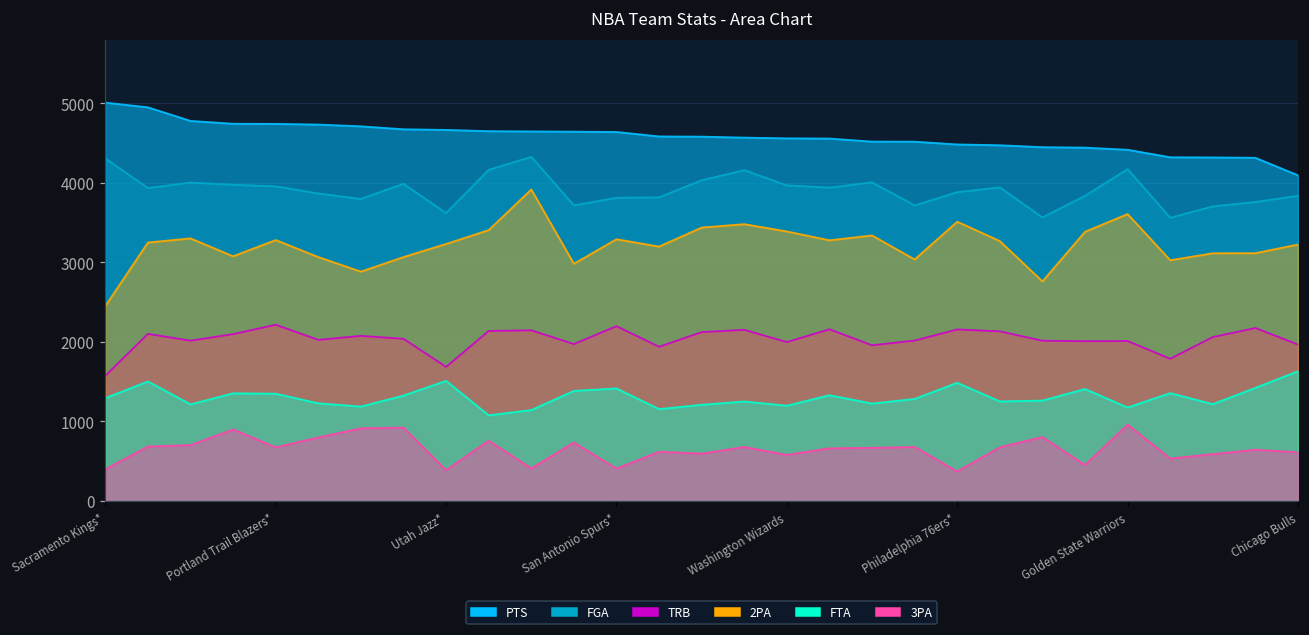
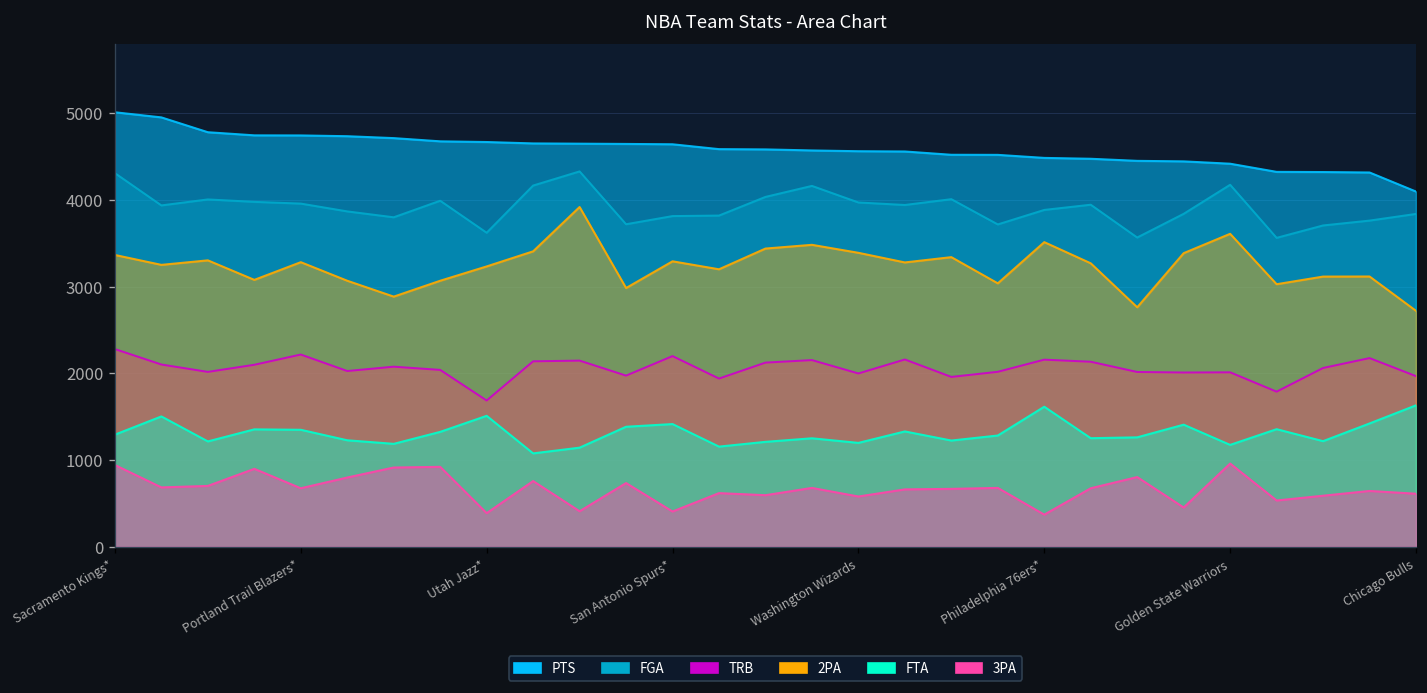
  {
    "TRB": {
-     "Sacramento Kings*": 1600,
+     "Sacramento Kings*": 2300,
      "Portland Trail Blazers*": 2200,
      "Utah Jazz*": 1700,
      "San Antonio Spurs*": 2200,
      "Washington Wizards": 2000,
      "Philadelphia 76ers*": 2200,
      "Golden State Warriors": 2000,
      "Chicago Bulls": 2000
    },
    "2PA": {
-     "Sacramento Kings*": 2500,
+     "Sacramento Kings*": 3400,
      "Portland Trail Blazers*": 3300,
      "Utah Jazz*": 3200,
      "San Antonio Spurs*": 3300,
      "Washington Wizards": 3400,
      "Philadelphia 76ers*": 3500,
      "Golden State Warriors": 3600,
-     "Chicago Bulls": 3200
+     "Chicago Bulls": 2700
    },
    "FTA": {
      "Sacramento Kings*": 1300,
      "Portland Trail Blazers*": 1300,
      "Utah Jazz*": 1500,
      "San Antonio Spurs*": 1400,
      "Washington Wizards": 1200,
-     "Philadelphia 76ers*": 1500,
+     "Philadelphia 76ers*": 1600,
      "Golden State Warriors": 1200,
      "Chicago Bulls": 1600
    },
    "3PA": {
-     "Sacramento Kings*": 400,
+     "Sacramento Kings*": 900,
      "Portland Trail Blazers*": 700,
      "Utah Jazz*": 400,
      "San Antonio Spurs*": 400,
      "Washington Wizards": 600,
      "Philadelphia 76ers*": 400,
      "Golden State Warriors": 1000,
      "Chicago Bulls": 600
    }
  }
